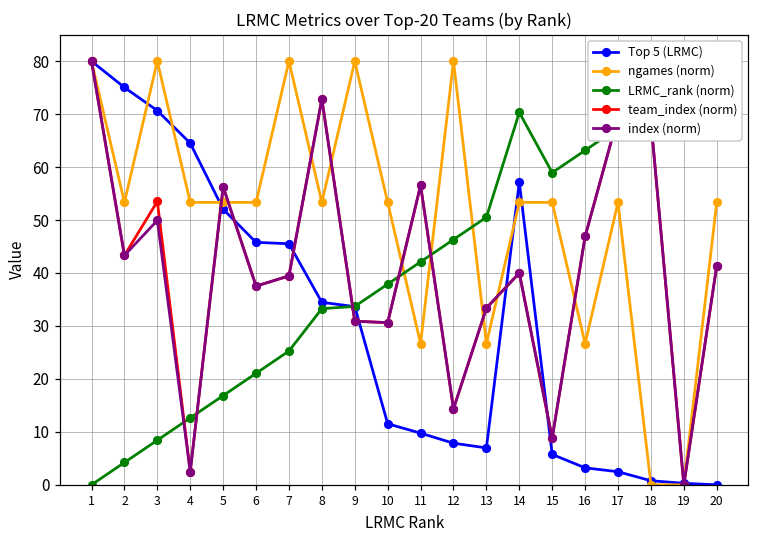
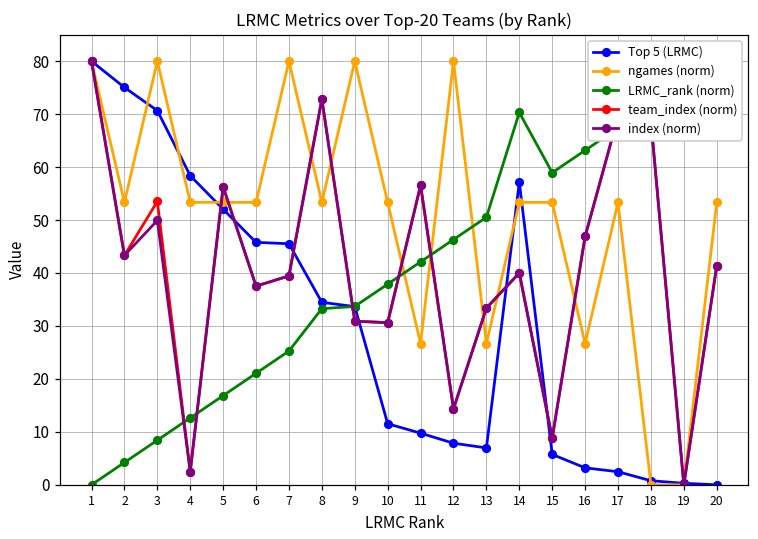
  {
    "Top 5 (LRMC)": {
      "2": 75,
      "3": 71,
-     "4": 65,
+     "4": 58,
      "5": 52,
      "6": 46,
      "7": 46,
      "8": 34,
      "10": 12,
      "11": 10,
      "12": 8,
      "13": 7,
      "14": 57,
      "15": 6,
      "16": 3,
      "17": 2,
      "18": 1,
      "20": 0
    },
    "ngames (norm)": {
      "2": 53,
      "3": 80,
      "4": 53,
      "5": 53,
      "6": 53,
      "7": 80,
      "8": 53,
      "9": 80,
      "10": 53,
      "11": 27,
      "12": 80,
      "13": 27,
      "14": 53,
      "15": 53,
      "16": 27,
      "17": 53,
      "18": 0,
      "20": 53
    },
    "LRMC_rank (norm)": {
      "1": 0,
      "2": 4,
      "3": 8,
      "4": 13,
      "5": 17,
      "6": 21,
      "7": 25,
      "8": 33,
      "10": 38,
      "11": 42,
      "12": 46,
      "13": 51,
      "14": 70,
      "15": 59,
      "16": 63
    },
    "team_index (norm)": {
      "3": 54
    },
    "index (norm)": {
      "3": 50
    }
  }
